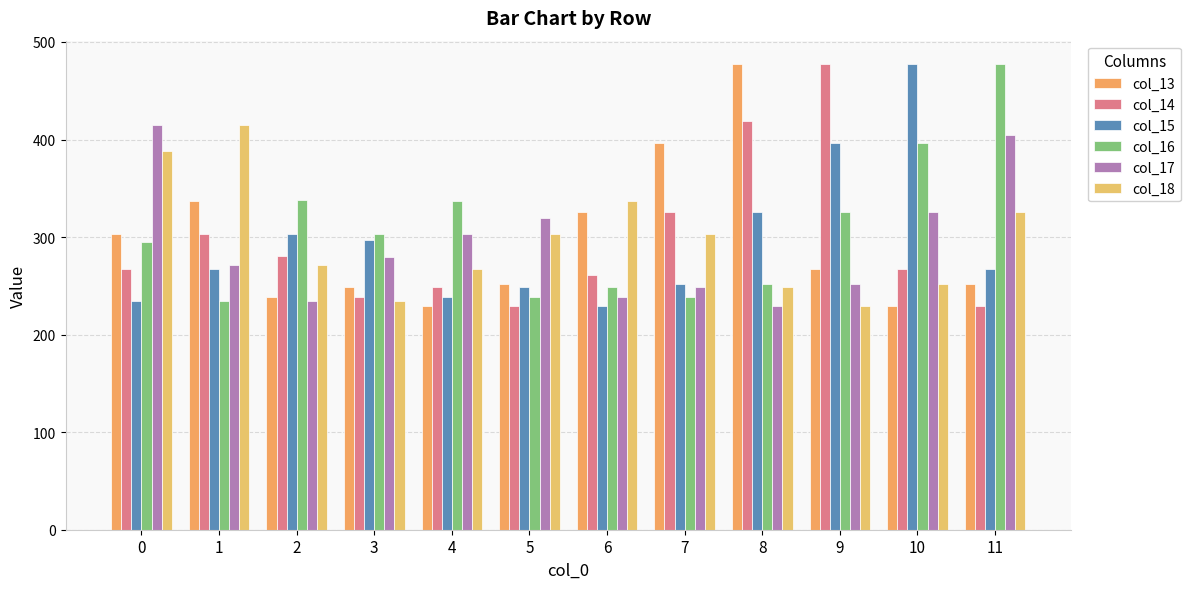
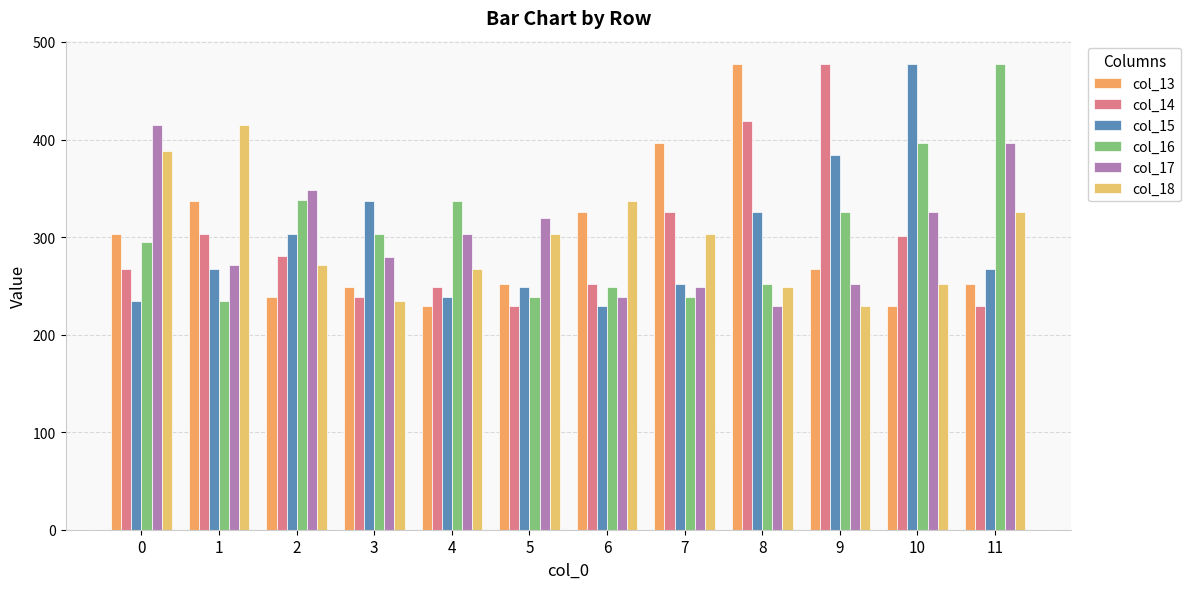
  {
    "col_14": {
      "0": 270,
      "1": 300,
      "2": 280,
      "3": 240,
      "4": 250,
      "5": 230,
-     "6": 260,
+     "6": 250,
      "7": 330,
      "8": 420,
      "9": 480,
-     "10": 270,
+     "10": 300,
      "11": 230
    },
    "col_15": {
      "0": 230,
      "1": 270,
      "2": 300,
-     "3": 300,
+     "3": 340,
      "4": 240,
      "5": 250,
      "6": 230,
      "7": 250,
      "8": 330,
-     "9": 400,
+     "9": 380,
      "10": 480,
      "11": 270
    },
    "col_16": {
      "0": 290,
      "1": 230,
      "2": 340,
      "3": 300,
      "4": 340,
      "5": 240,
      "6": 250,
      "7": 240,
      "8": 250,
      "9": 330,
      "10": 400,
      "11": 480
    },
    "col_17": {
      "0": 420,
      "1": 270,
-     "2": 230,
+     "2": 350,
      "3": 280,
      "4": 300,
      "5": 320,
      "6": 240,
      "7": 250,
      "8": 230,
      "9": 250,
      "10": 330,
-     "11": 405
+     "11": 396
    }
  }
